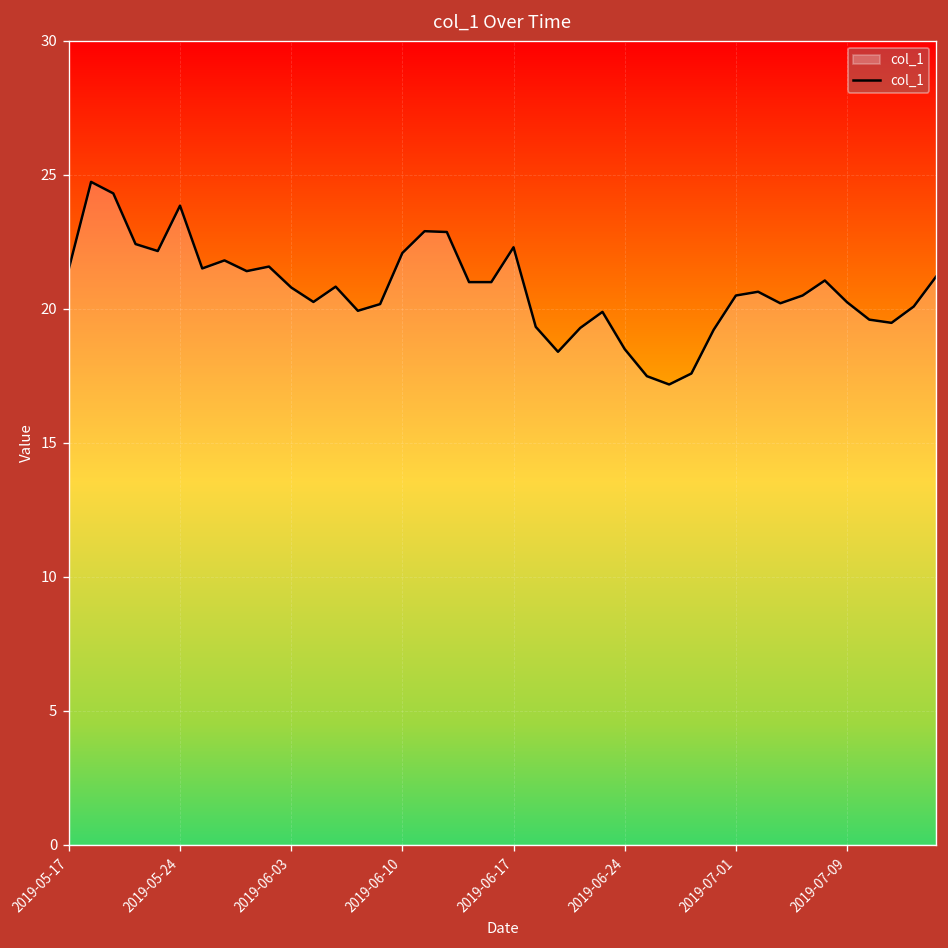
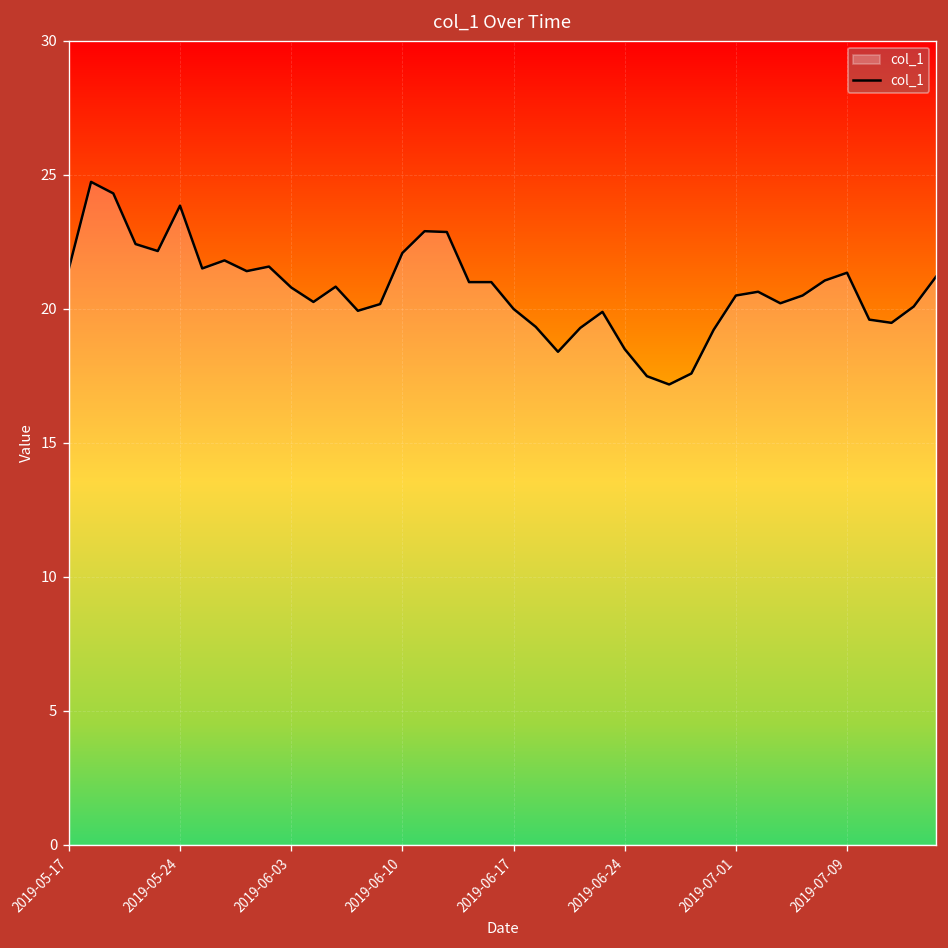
  {
    "2019-05-17": 21.5,
    "2019-05-24": 23.9,
    "2019-06-03": 20.8,
    "2019-06-10": 22.1,
-   "2019-06-17": 22.3,
+   "2019-06-17": 20.0,
    "2019-06-24": 18.5,
    "2019-07-01": 20.5,
-   "2019-07-09": 20.3
+   "2019-07-09": 21.4
  }
